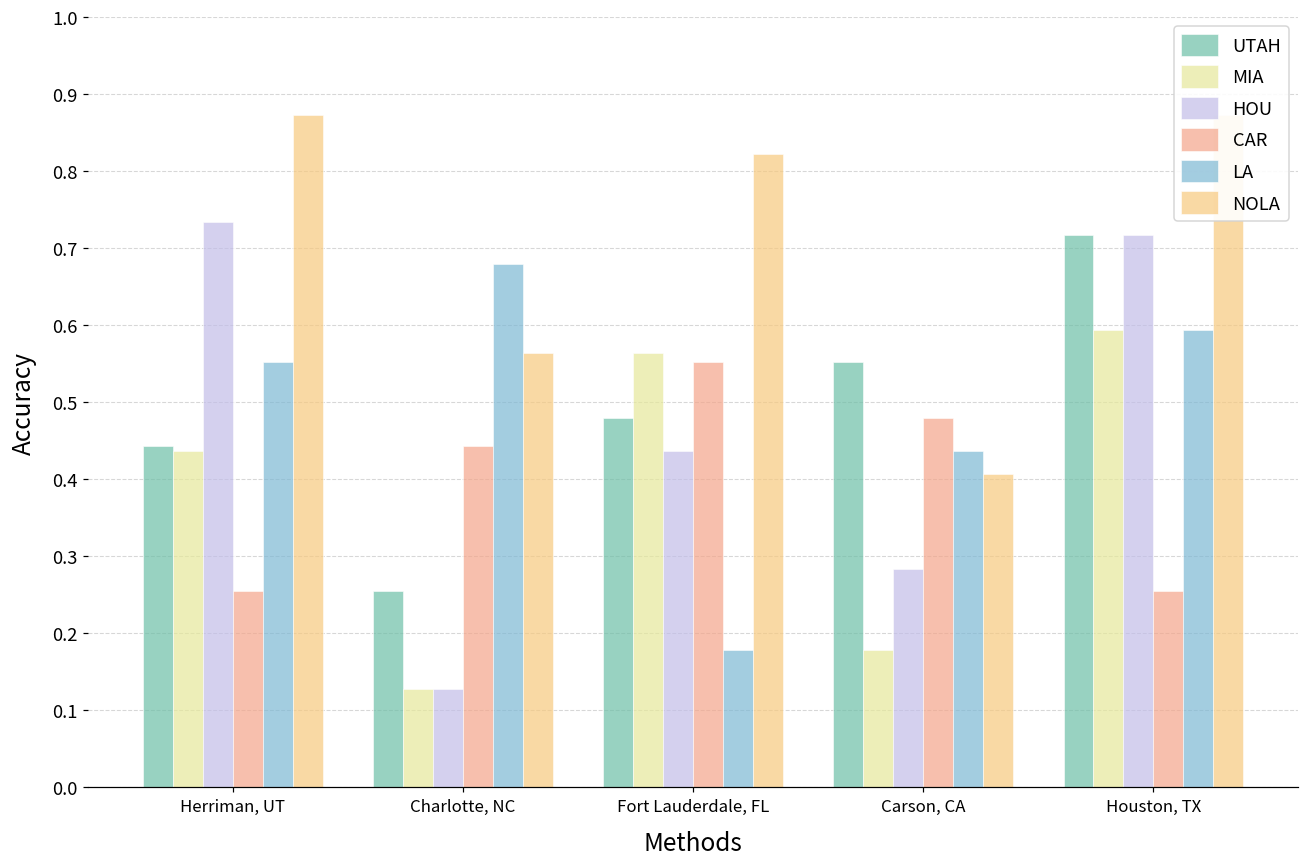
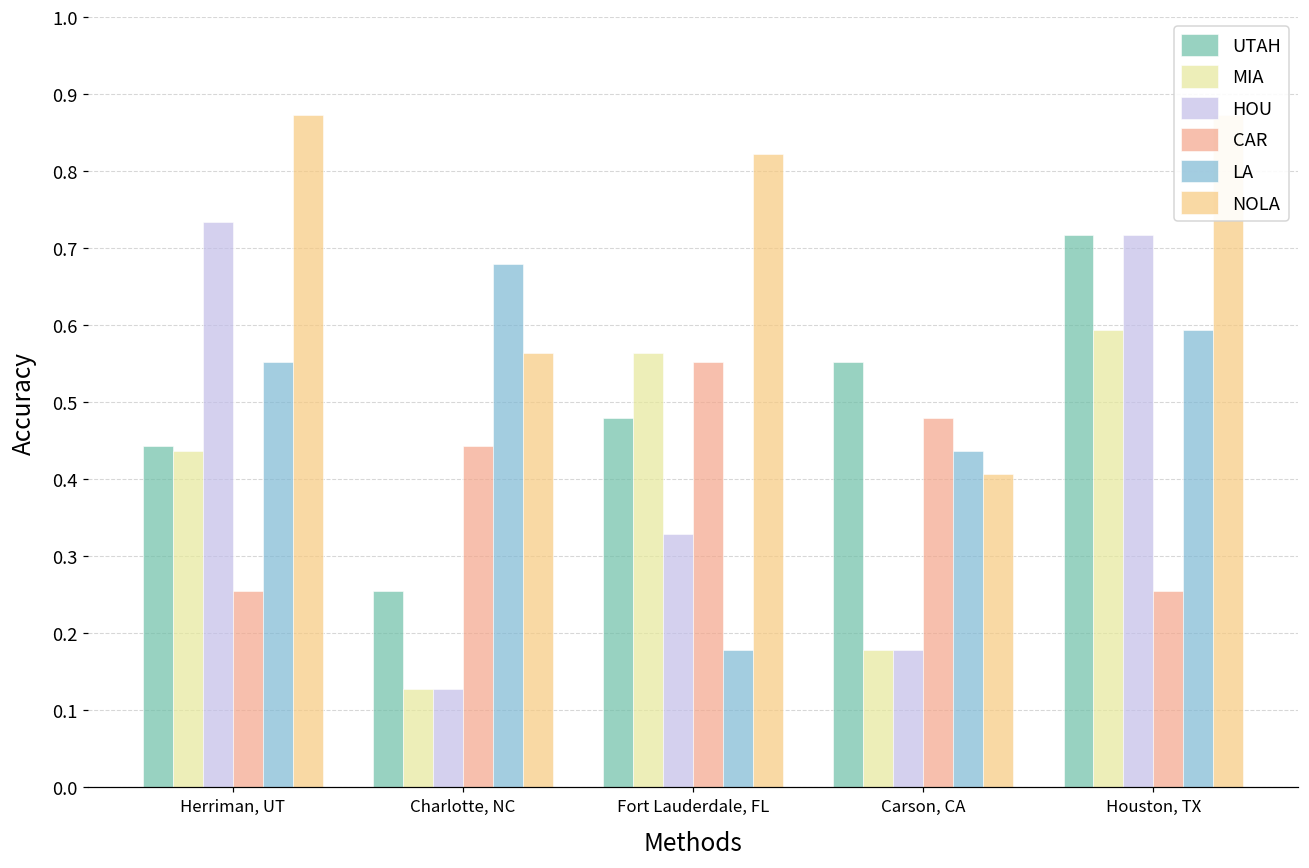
  {
    "HOU": {
      "Herriman, UT": 0.73,
      "Charlotte, NC": 0.13,
-     "Fort Lauderdale, FL": 0.44,
-     "Carson, CA": 0.28,
+     "Fort Lauderdale, FL": 0.33,
+     "Carson, CA": 0.18,
      "Houston, TX": 0.72
    }
  }
